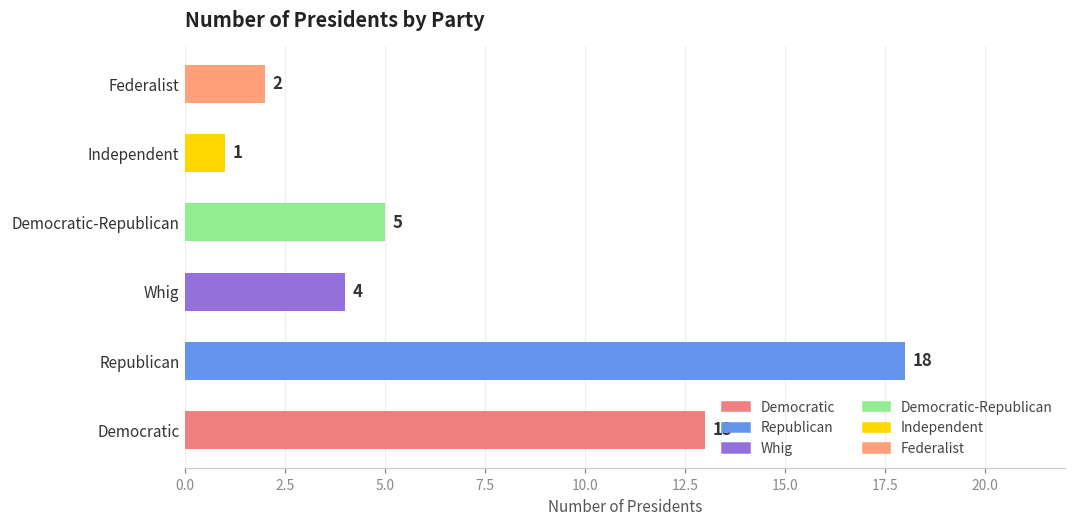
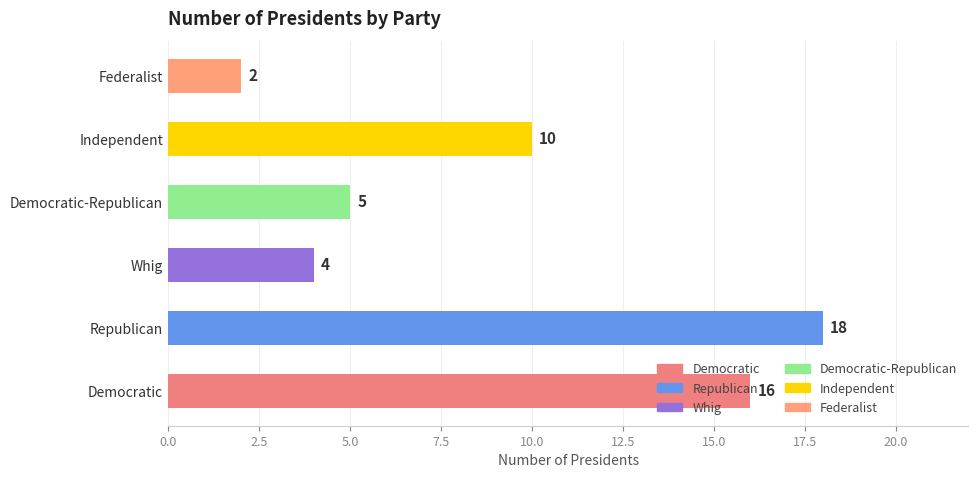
  {
    "Federalist": 2,
-   "Independent": 1,
+   "Independent": 10,
    "Democratic-Republican": 5,
    "Whig": 4,
    "Republican": 18,
-   "Democratic": 13
+   "Democratic": 16
  }
